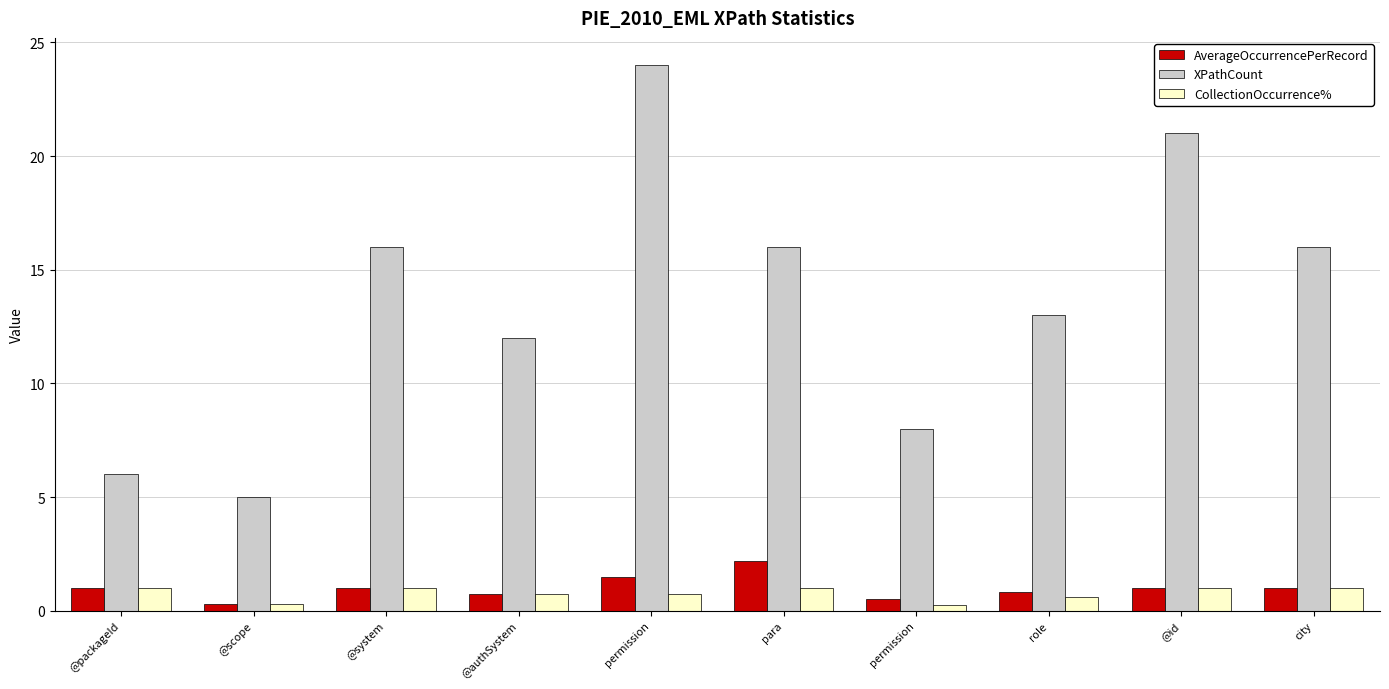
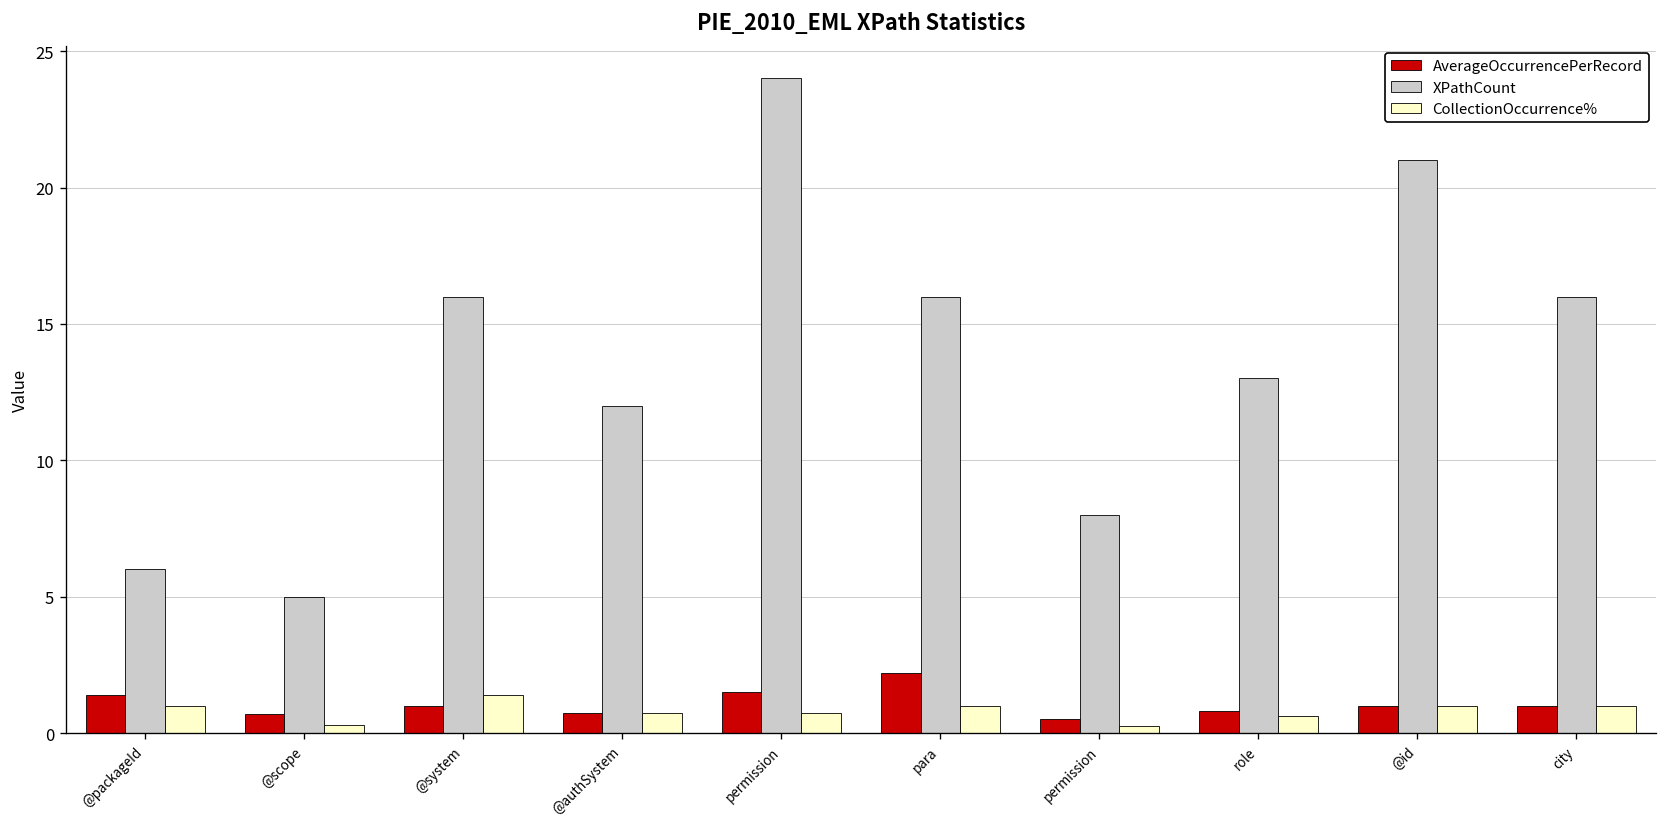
  {
    "AverageOccurrencePerRecord": {
-     "@packageId": 1.0,
-     "@scope": 0.3,
+     "@packageId": 1.4,
+     "@scope": 0.7,
      "@system": 1.0,
      "@authSystem": 0.8,
      "para": 2.2,
      "role": 0.8,
      "@id": 1.0,
      "city": 1.0
    },
    "XPathCount": {
      "@packageId": 6.0,
      "@scope": 5.0,
      "@system": 16.0,
      "@authSystem": 12.0,
      "para": 16.0,
      "role": 13.0,
      "@id": 21.0,
      "city": 16.0
    },
    "CollectionOccurrence%": {
      "@packageId": 1.0,
      "@scope": 0.3,
-     "@system": 1.0,
+     "@system": 1.4,
      "@authSystem": 0.8,
      "para": 1.0,
      "role": 0.6,
      "@id": 1.0,
      "city": 1.0
    }
  }
